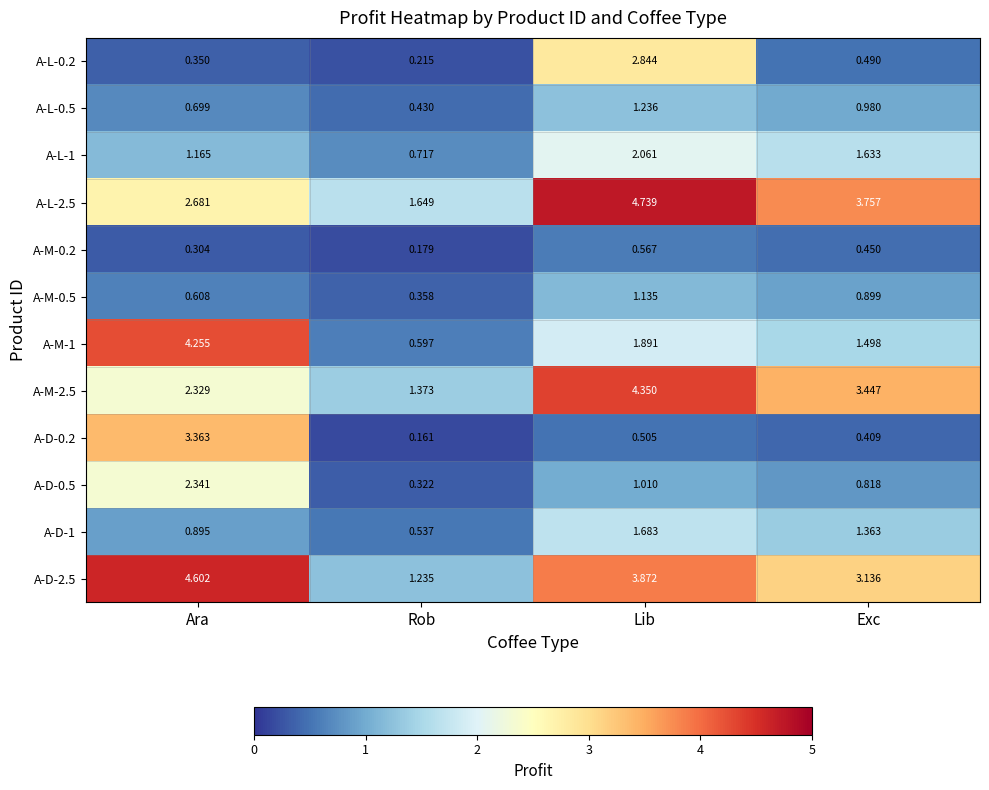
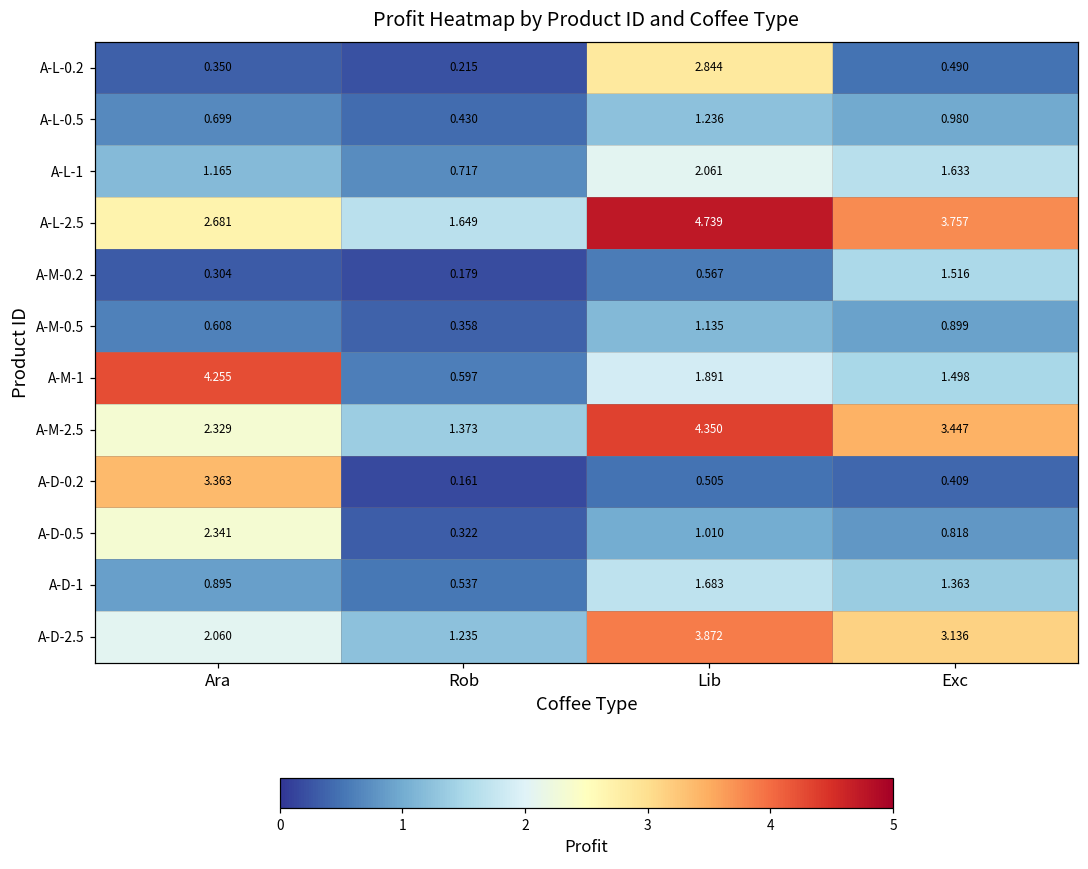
  {
    "A-L-0.2": {
      "Ara": 0.350,
      "Rob": 0.215,
      "Lib": 2.844,
      "Exc": 0.490
    },
    "A-L-0.5": {
      "Ara": 0.699,
      "Rob": 0.430,
      "Lib": 1.236,
      "Exc": 0.980
    },
    "A-L-1": {
      "Ara": 1.165,
      "Rob": 0.717,
      "Lib": 2.061,
      "Exc": 1.633
    },
    "A-L-2.5": {
      "Ara": 2.681,
      "Rob": 1.649,
      "Lib": 4.739,
      "Exc": 3.757
    },
    "A-M-0.2": {
      "Ara": 0.304,
      "Rob": 0.179,
      "Lib": 0.567,
-     "Exc": 0.450
+     "Exc": 1.516
    },
    "A-M-0.5": {
      "Ara": 0.608,
      "Rob": 0.358,
      "Lib": 1.135,
      "Exc": 0.899
    },
    "A-M-1": {
      "Ara": 4.255,
      "Rob": 0.597,
      "Lib": 1.891,
      "Exc": 1.498
    },
    "A-M-2.5": {
      "Ara": 2.329,
      "Rob": 1.373,
      "Lib": 4.350,
      "Exc": 3.447
    },
    "A-D-0.2": {
      "Ara": 3.363,
      "Rob": 0.161,
      "Lib": 0.505,
      "Exc": 0.409
    },
    "A-D-0.5": {
      "Ara": 2.341,
      "Rob": 0.322,
      "Lib": 1.010,
      "Exc": 0.818
    },
    "A-D-1": {
      "Ara": 0.895,
      "Rob": 0.537,
      "Lib": 1.683,
      "Exc": 1.363
    },
    "A-D-2.5": {
-     "Ara": 4.602,
+     "Ara": 2.060,
      "Rob": 1.235,
      "Lib": 3.872,
      "Exc": 3.136
    }
  }
